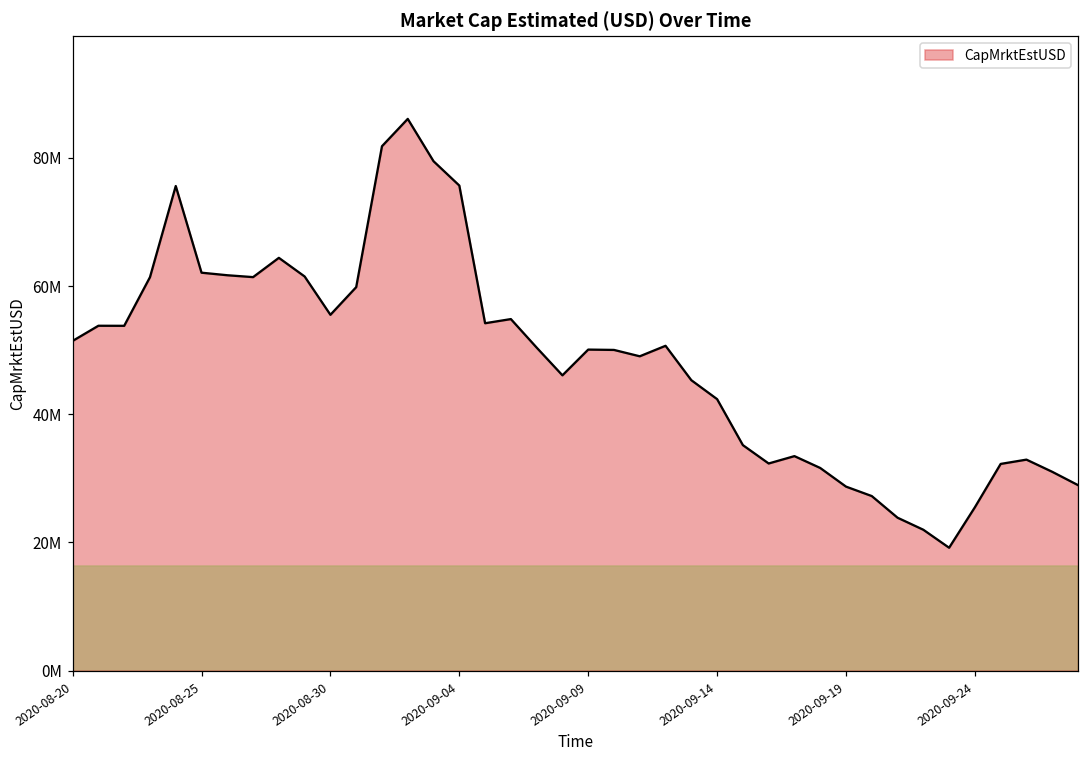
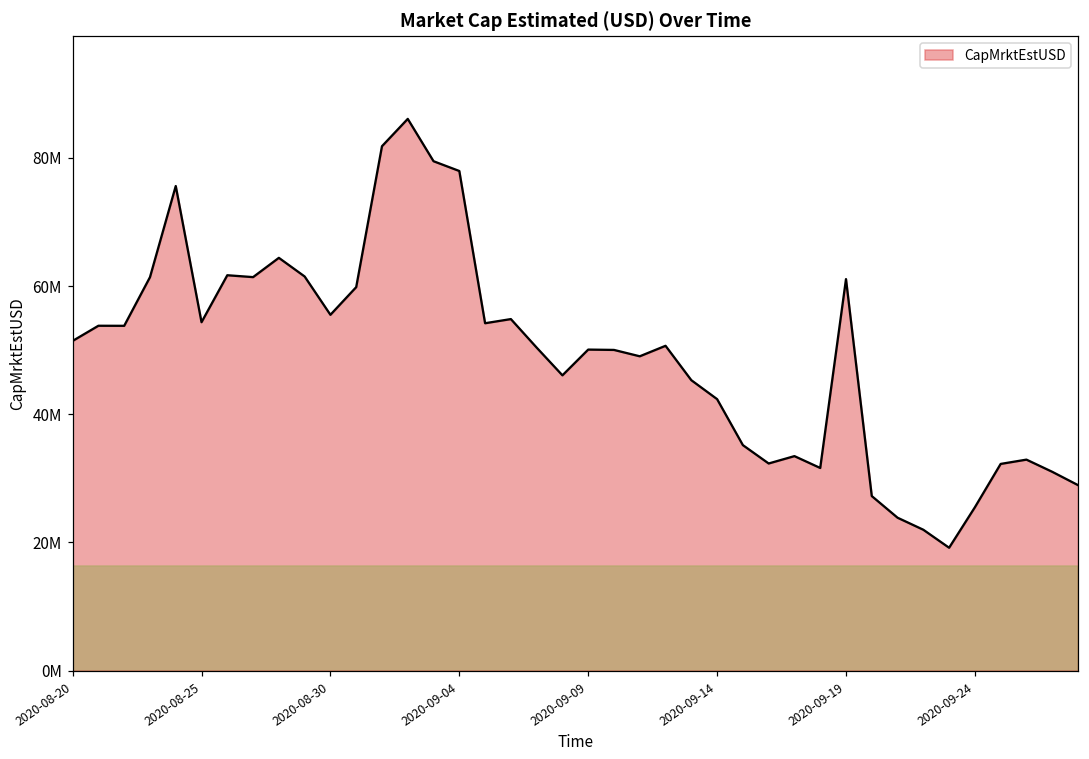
  {
    "2020-08-20": 51000000,
-   "2020-08-25": 62000000,
+   "2020-08-25": 54000000,
    "2020-08-30": 56000000,
-   "2020-09-04": 76000000,
+   "2020-09-04": 78000000,
    "2020-09-09": 50000000,
    "2020-09-14": 42000000,
-   "2020-09-19": 29000000,
+   "2020-09-19": 61000000,
    "2020-09-24": 25000000
  }
